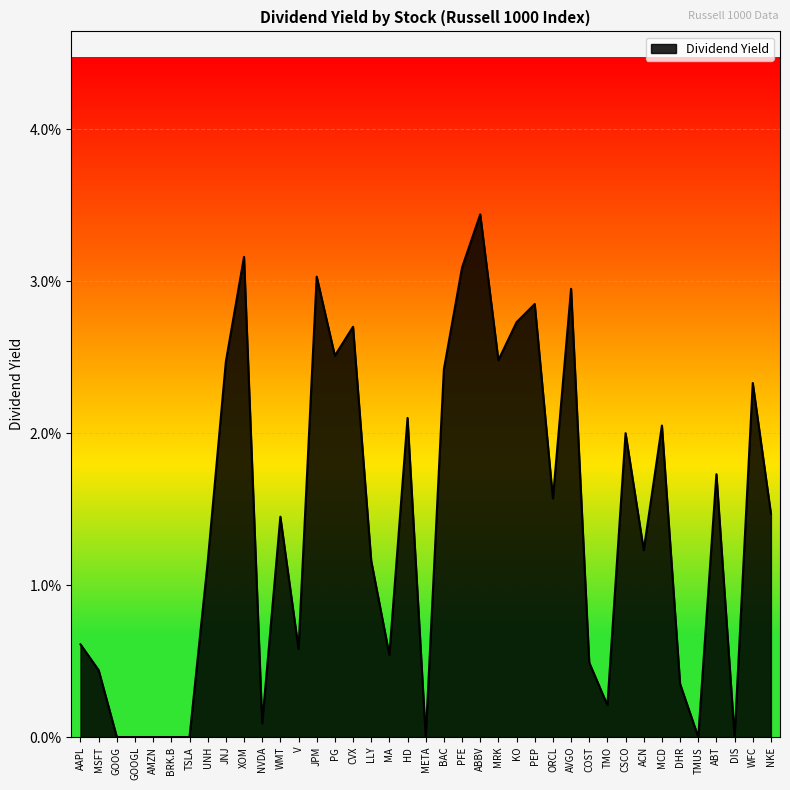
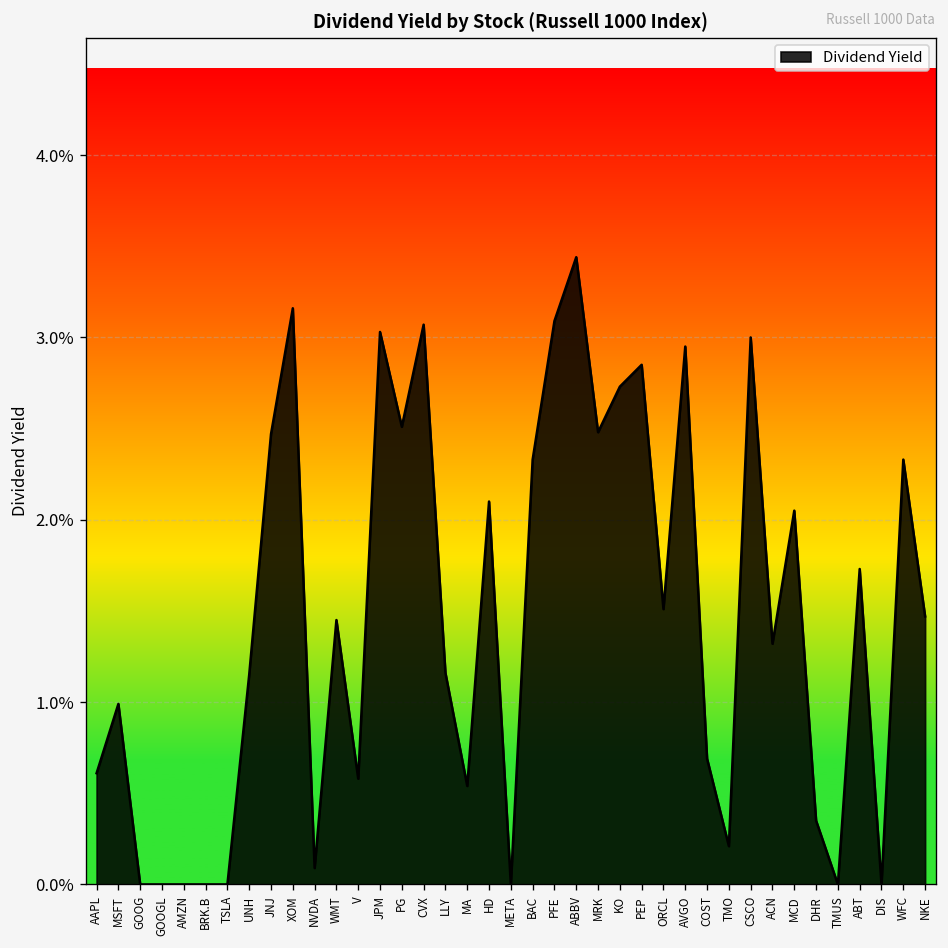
  {
    "AAPL": "0.61%",
-   "MSFT": "0.44%",
+   "MSFT": "0.99%",
    "GOOG": "0.00%",
    "GOOGL": "0.00%",
    "AMZN": "0.00%",
    "BRK.B": "0.00%",
    "TSLA": "0.00%",
    "UNH": "1.15%",
    "JNJ": "2.47%",
    "XOM": "3.16%",
    "NVDA": "0.09%",
    "WMT": "1.45%",
    "V": "0.58%",
    "JPM": "3.03%",
    "PG": "2.51%",
-   "CVX": "2.70%",
+   "CVX": "3.07%",
    "LLY": "1.16%",
    "MA": "0.54%",
    "HD": "2.10%",
    "META": "0.00%",
-   "BAC": "2.42%",
+   "BAC": "2.33%",
    "PFE": "3.09%",
    "ABBV": "3.44%",
    "MRK": "2.48%",
    "KO": "2.73%",
    "PEP": "2.85%",
-   "ORCL": "1.57%",
+   "ORCL": "1.51%",
    "AVGO": "2.95%",
-   "COST": "0.49%",
+   "COST": "0.69%",
    "TMO": "0.21%",
-   "CSCO": "2.00%",
-   "ACN": "1.23%",
+   "CSCO": "3.00%",
+   "ACN": "1.32%",
    "MCD": "2.05%",
    "DHR": "0.35%",
    "TMUS": "0.00%",
    "ABT": "1.73%",
    "DIS": "0.00%",
    "WFC": "2.33%",
    "NKE": "1.47%"
  }
